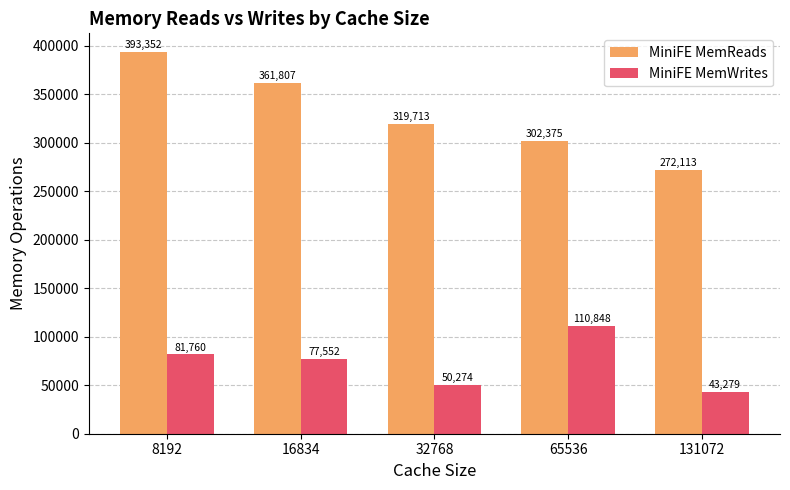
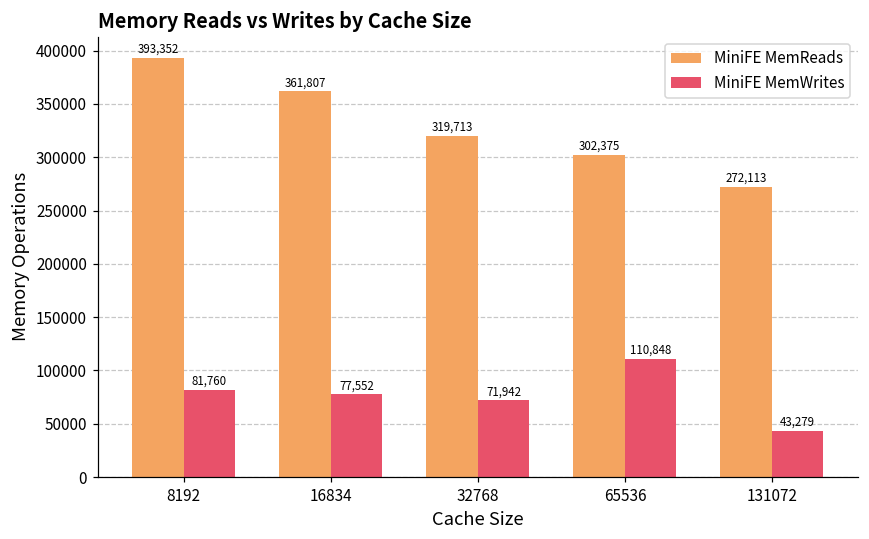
  {
    "MiniFE MemReads": {
      "8192": "393,352",
      "16834": "361,807",
      "32768": "319,713",
      "65536": "302,375",
      "131072": "272,113"
    },
    "MiniFE MemWrites": {
      "8192": "81,760",
      "16834": "77,552",
-     "32768": "50,274",
+     "32768": "71,942",
      "65536": "110,848",
      "131072": "43,279"
    }
  }
